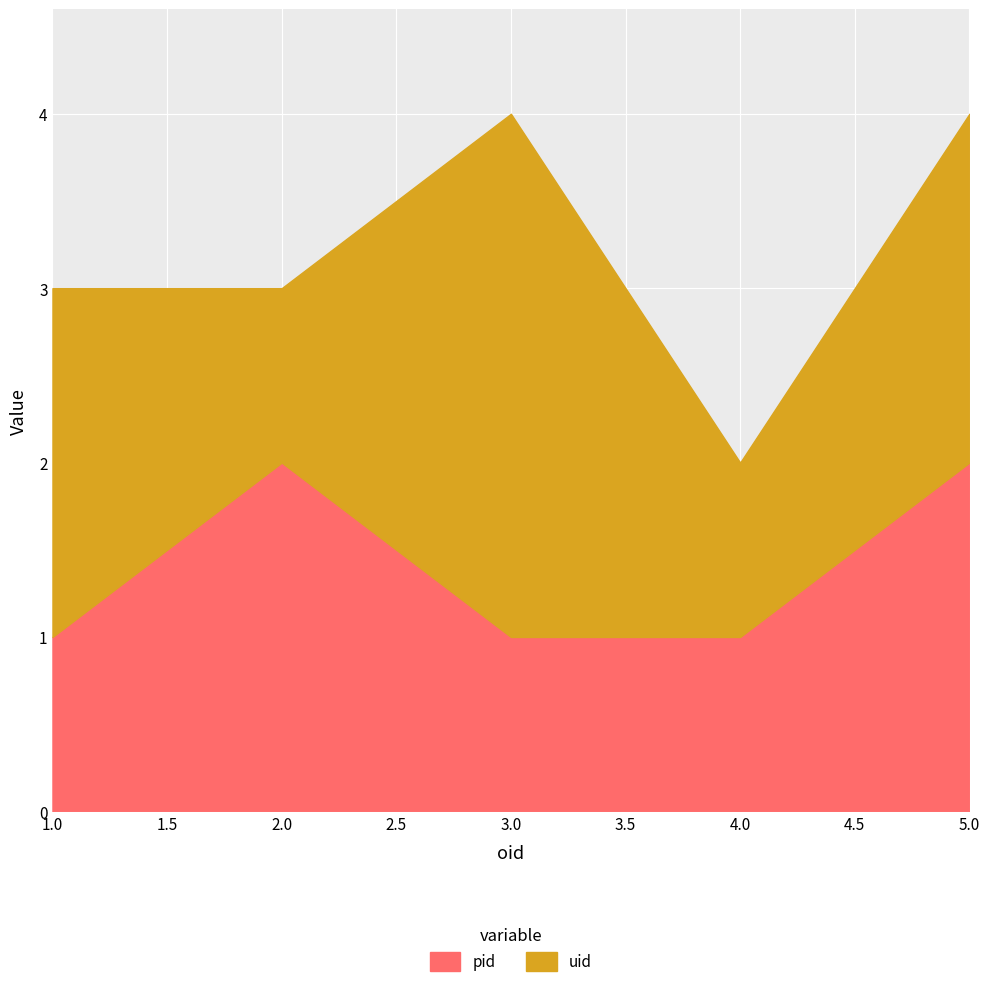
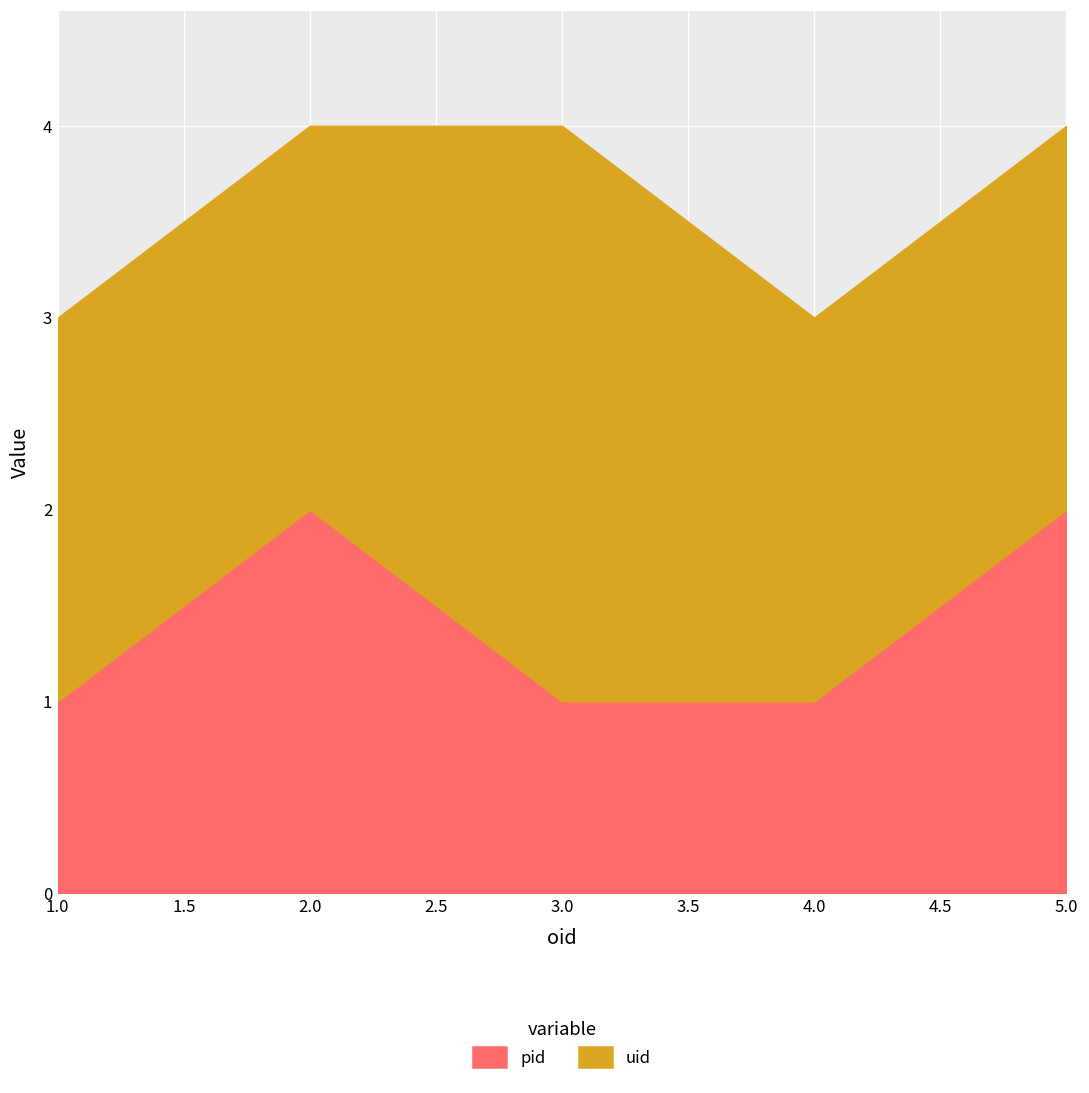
  {
    "uid": {
-     "2.0": 1,
-     "4.0": 1
+     "2.0": 2,
+     "4.0": 2
    }
  }
